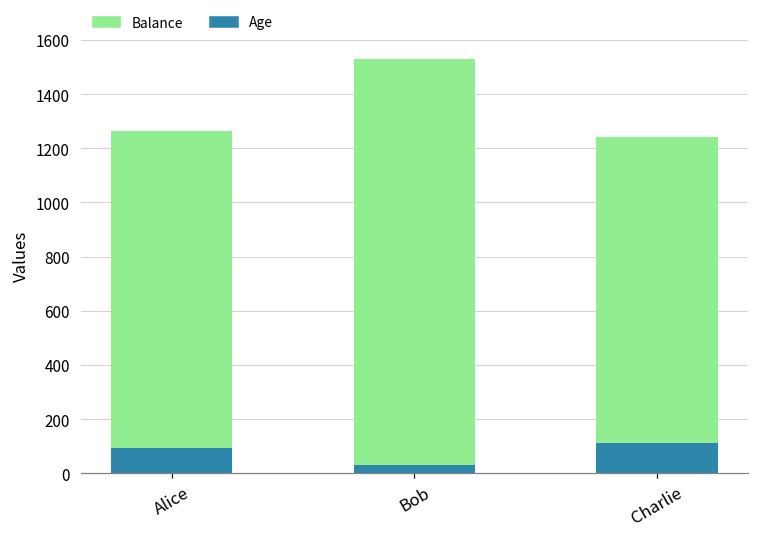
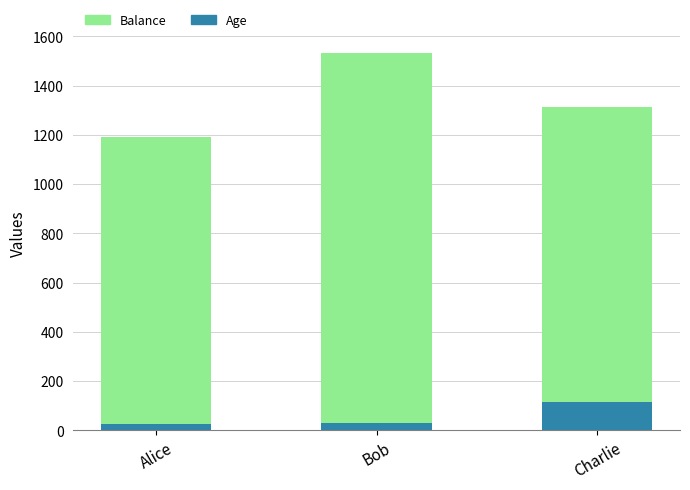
  {
    "Age": {
-     "Alice": 90,
+     "Alice": 30,
      "Bob": 30,
      "Charlie": 110
    },
    "Balance": {
      "Alice": 1170,
      "Bob": 1500,
-     "Charlie": 1130
+     "Charlie": 1200
    }
  }
